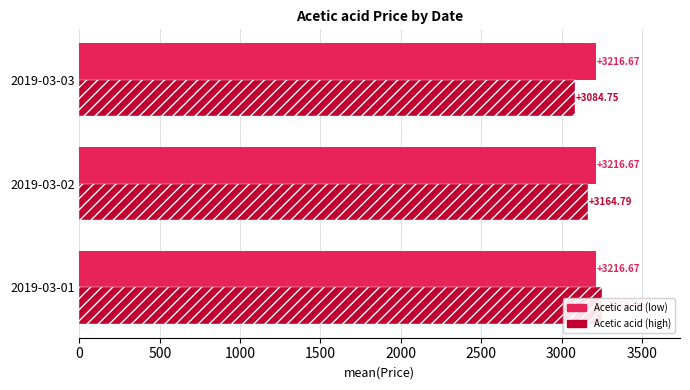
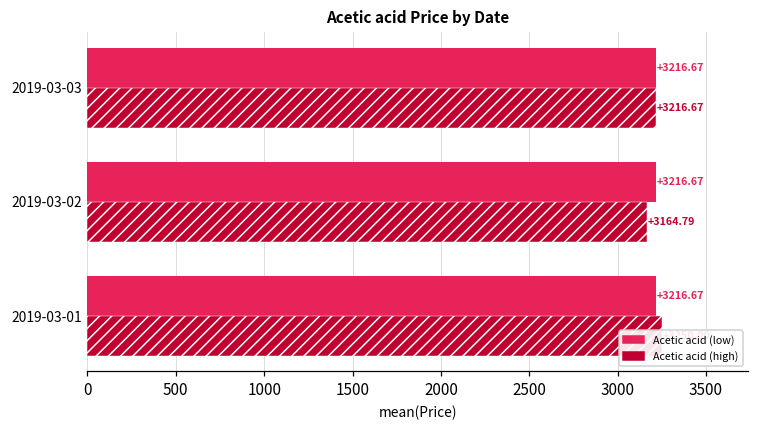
  {
    "Acetic acid (low)": {
      "2019-03-03": "+3216.67",
      "2019-03-02": "+3216.67",
      "2019-03-01": "+3216.67"
    },
    "Acetic acid (high)": {
-     "2019-03-03": "+3084.75",
+     "2019-03-03": "+3216.67",
      "2019-03-02": "+3164.79"
    }
  }
